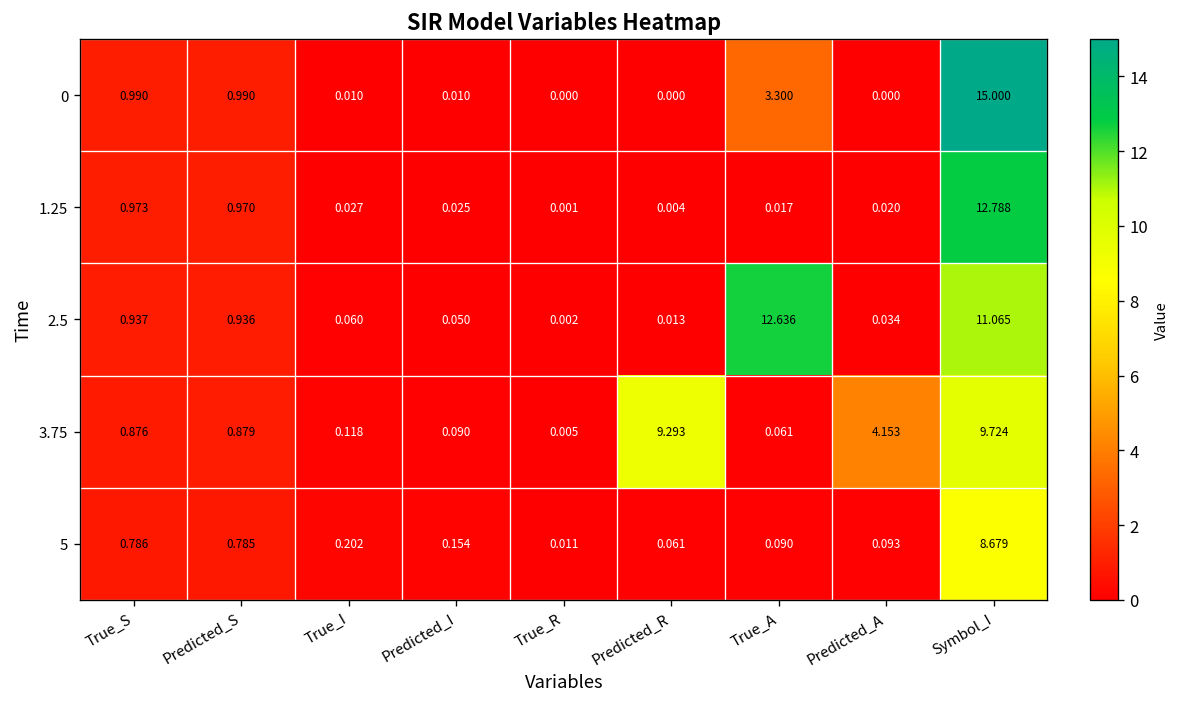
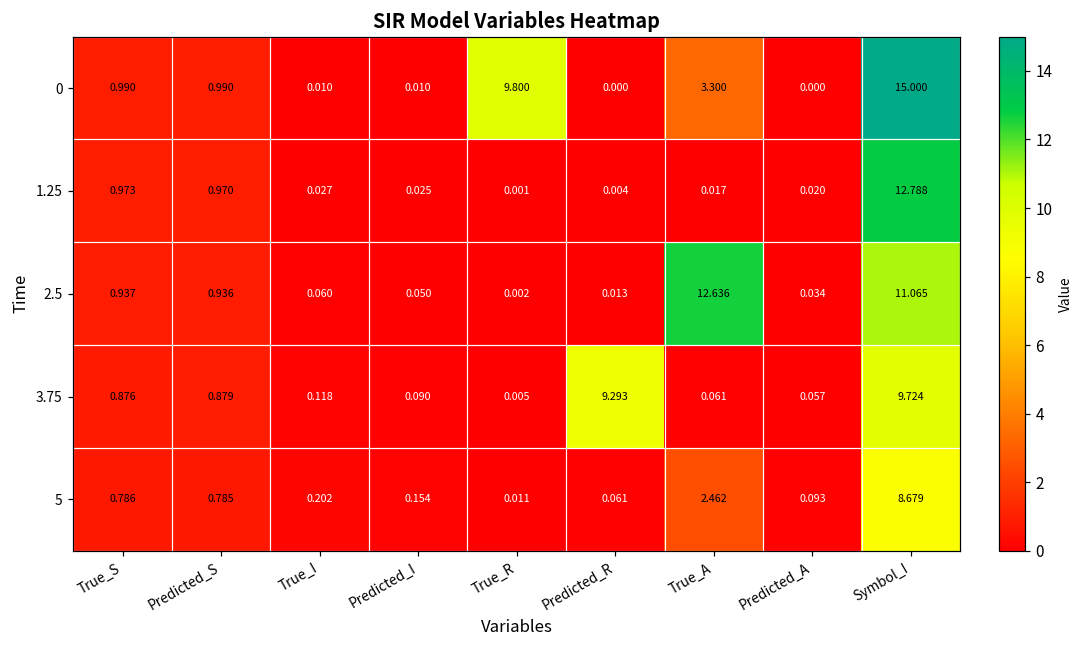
  {
    "0": {
      "True_S": 0.990,
      "Predicted_S": 0.990,
      "True_I": 0.010,
      "Predicted_I": 0.010,
-     "True_R": 0.000,
+     "True_R": 9.800,
      "Predicted_R": 0.000,
      "True_A": 3.300,
      "Predicted_A": 0.000,
      "Symbol_I": 15.000
    },
    "1.25": {
      "True_S": 0.973,
      "Predicted_S": 0.970,
      "True_I": 0.027,
      "Predicted_I": 0.025,
      "True_R": 0.001,
      "Predicted_R": 0.004,
      "True_A": 0.017,
      "Predicted_A": 0.020,
      "Symbol_I": 12.788
    },
    "2.5": {
      "True_S": 0.937,
      "Predicted_S": 0.936,
      "True_I": 0.060,
      "Predicted_I": 0.050,
      "True_R": 0.002,
      "Predicted_R": 0.013,
      "True_A": 12.636,
      "Predicted_A": 0.034,
      "Symbol_I": 11.065
    },
    "3.75": {
      "True_S": 0.876,
      "Predicted_S": 0.879,
      "True_I": 0.118,
      "Predicted_I": 0.090,
      "True_R": 0.005,
      "Predicted_R": 9.293,
      "True_A": 0.061,
-     "Predicted_A": 4.153,
+     "Predicted_A": 0.057,
      "Symbol_I": 9.724
    },
    "5": {
      "True_S": 0.786,
      "Predicted_S": 0.785,
      "True_I": 0.202,
      "Predicted_I": 0.154,
      "True_R": 0.011,
      "Predicted_R": 0.061,
-     "True_A": 0.090,
+     "True_A": 2.462,
      "Predicted_A": 0.093,
      "Symbol_I": 8.679
    }
  }
